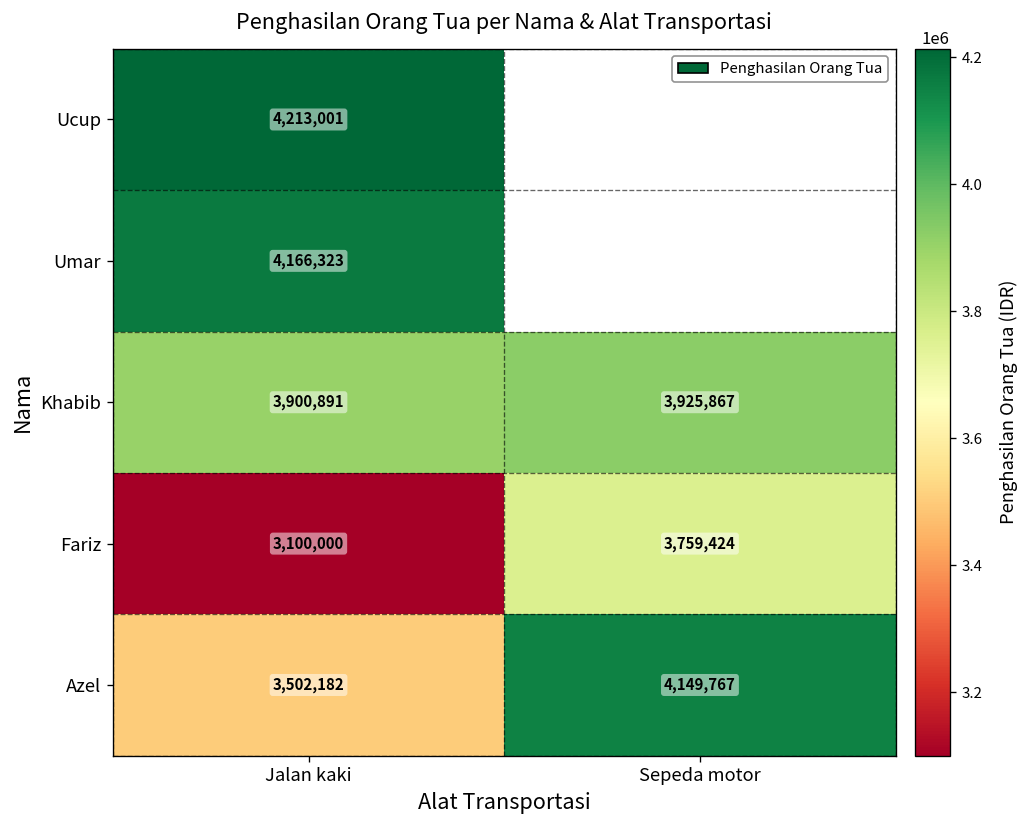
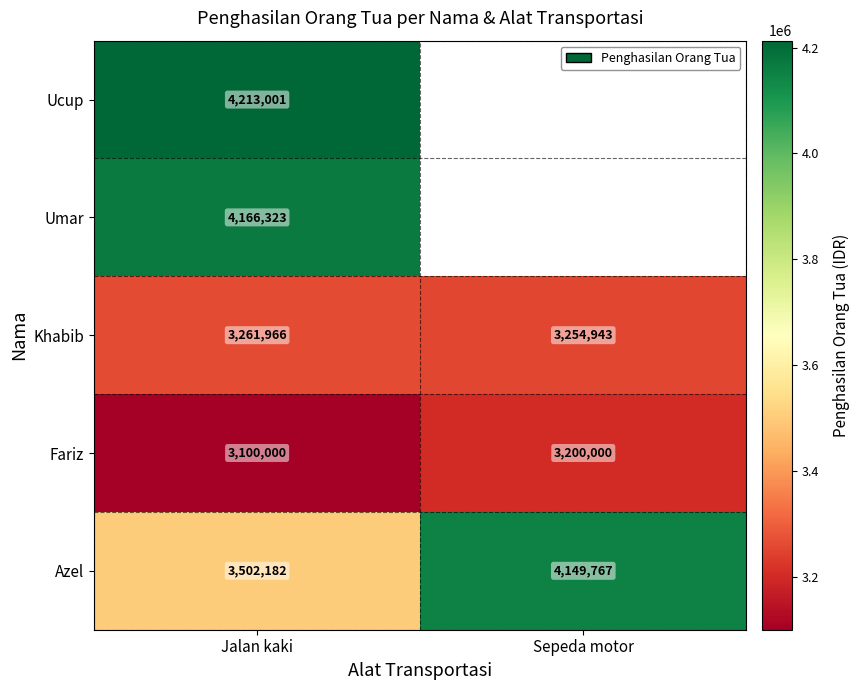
  {
    "Khabib": {
-     "Jalan kaki": "3,900,891",
-     "Sepeda motor": "3,925,867"
+     "Jalan kaki": "3,261,966",
+     "Sepeda motor": "3,254,943"
    },
    "Fariz": {
-     "Sepeda motor": "3,759,424"
+     "Sepeda motor": "3,200,000"
    }
  }
